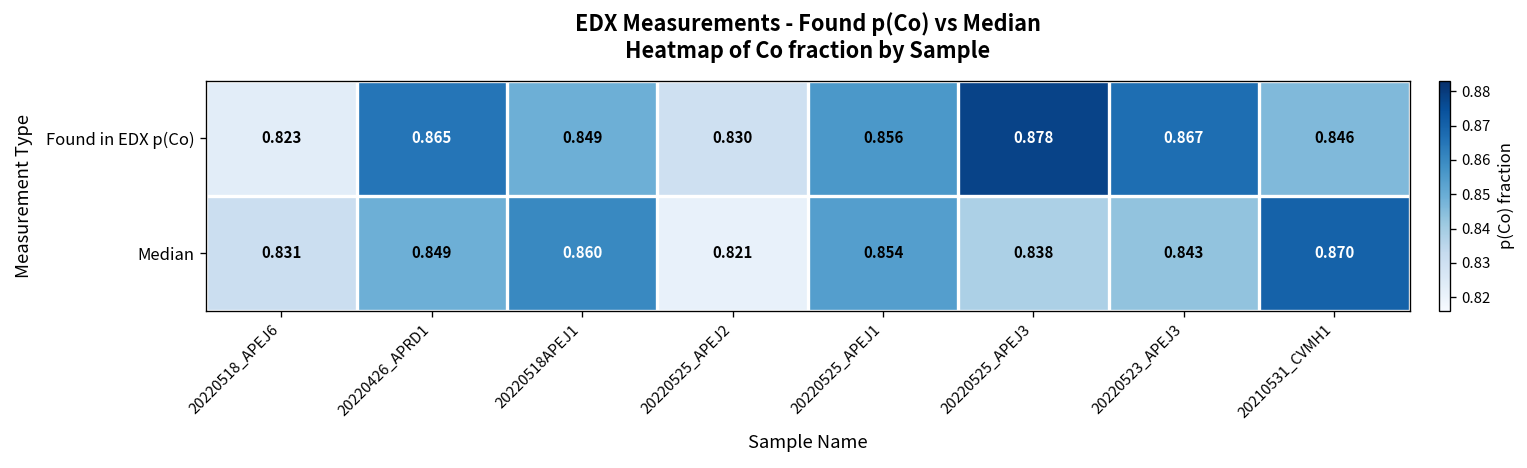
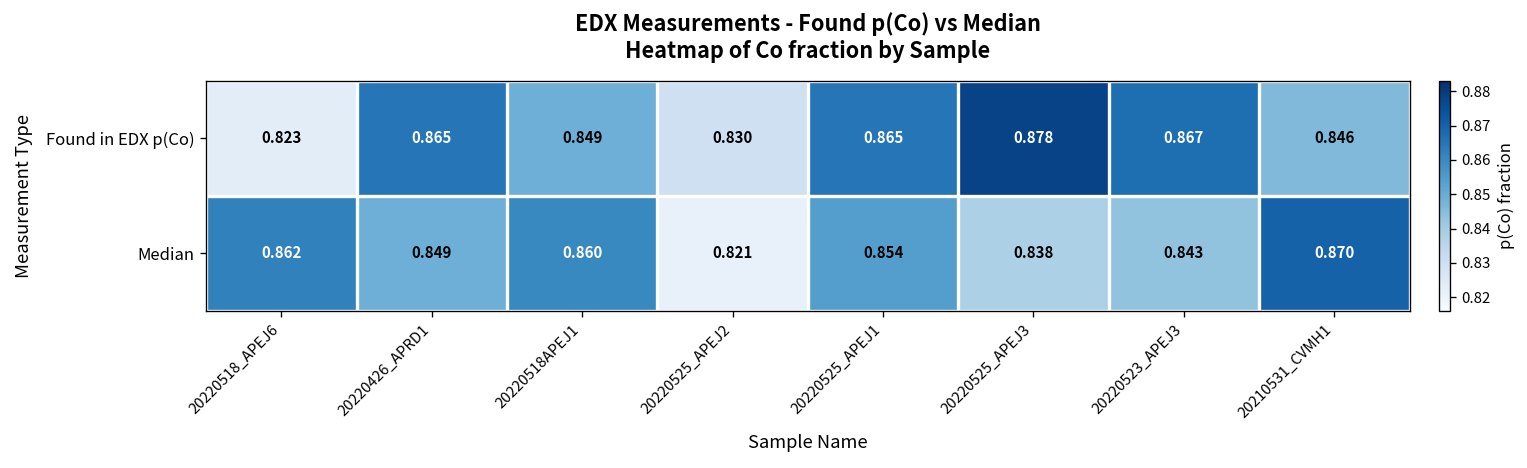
  {
    "Found in EDX p(Co)": {
      "20220518_APEJ6": 0.823,
      "20220426_APRD1": 0.865,
      "20220518APEJ1": 0.849,
      "20220525_APEJ2": 0.830,
-     "20220525_APEJ1": 0.856,
+     "20220525_APEJ1": 0.865,
      "20220525_APEJ3": 0.878,
      "20220523_APEJ3": 0.867,
      "20210531_CVMH1": 0.846
    },
    "Median": {
-     "20220518_APEJ6": 0.831,
+     "20220518_APEJ6": 0.862,
      "20220426_APRD1": 0.849,
      "20220518APEJ1": 0.860,
      "20220525_APEJ2": 0.821,
      "20220525_APEJ1": 0.854,
      "20220525_APEJ3": 0.838,
      "20220523_APEJ3": 0.843,
      "20210531_CVMH1": 0.870
    }
  }
